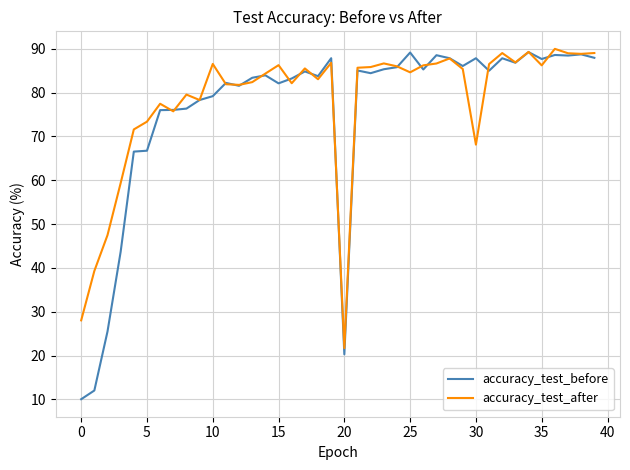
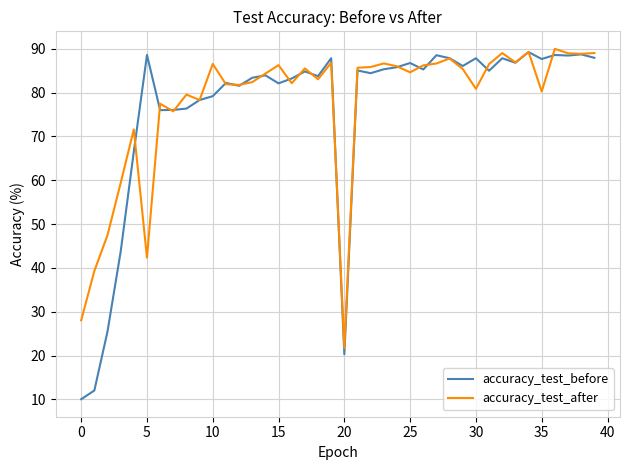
  {
    "accuracy_test_before": {
      "0": 10,
-     "5": 67,
+     "5": 89,
      "10": 79,
      "15": 82,
      "20": 20,
-     "25": 89,
+     "25": 87,
      "30": 88,
      "35": 88
    },
    "accuracy_test_after": {
      "0": 28,
-     "5": 73,
+     "5": 42,
      "10": 87,
      "15": 86,
      "20": 22,
      "25": 85,
-     "30": 68,
-     "35": 86
+     "30": 81,
+     "35": 80
    }
  }
